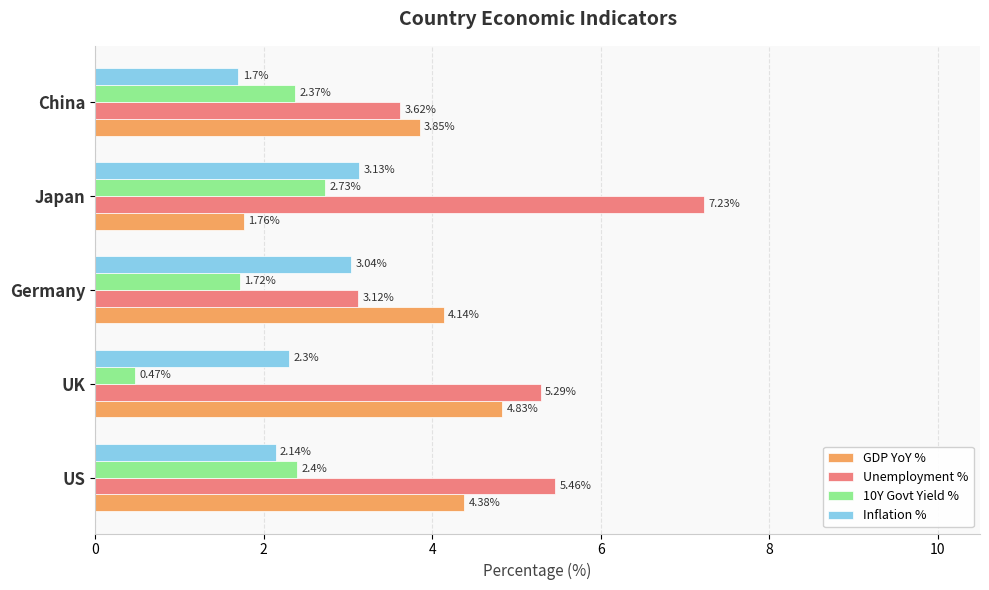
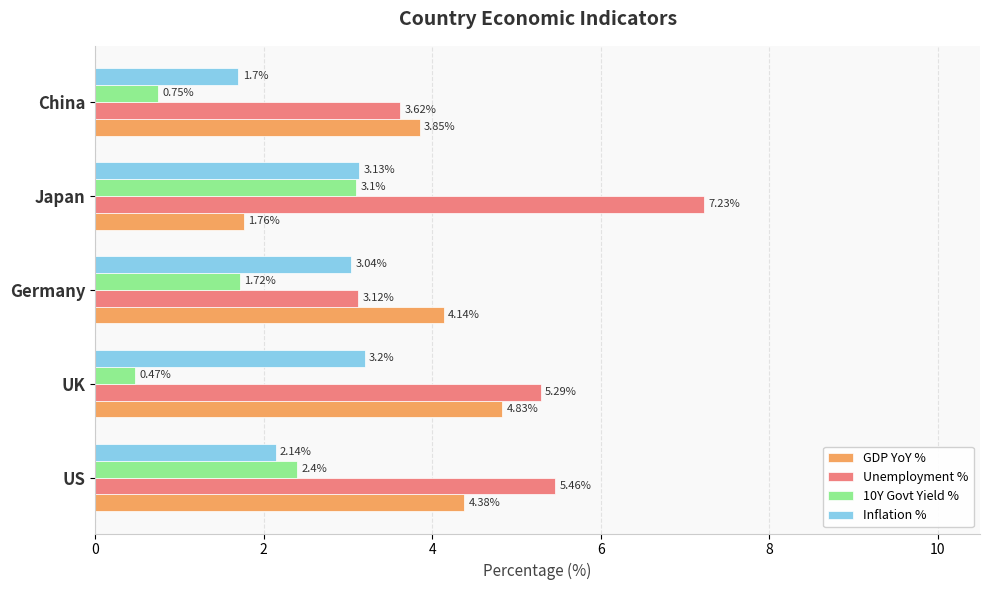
  {
    "10Y Govt Yield %": {
-     "China": "2.37%",
-     "Japan": "2.73%",
+     "China": "0.75%",
+     "Japan": "3.1%",
      "Germany": "1.72%",
      "UK": "0.47%",
      "US": "2.4%"
    },
    "Inflation %": {
      "China": "1.7%",
      "Japan": "3.13%",
      "Germany": "3.04%",
-     "UK": "2.3%",
+     "UK": "3.2%",
      "US": "2.14%"
    }
  }
